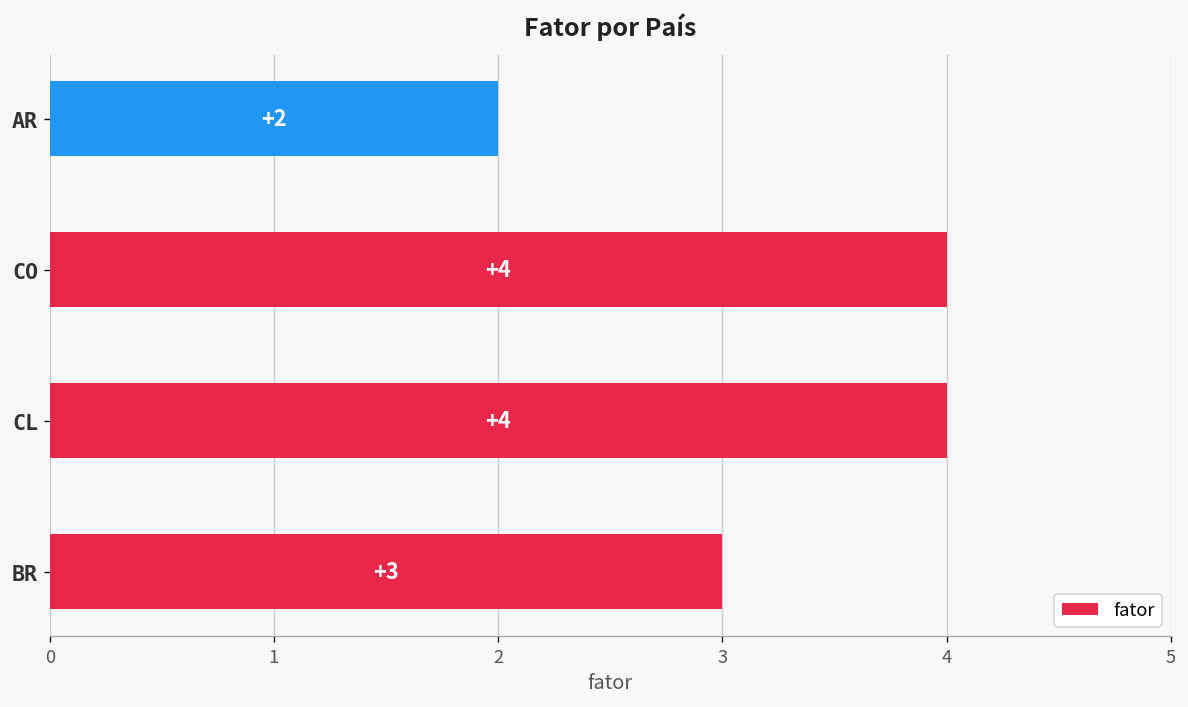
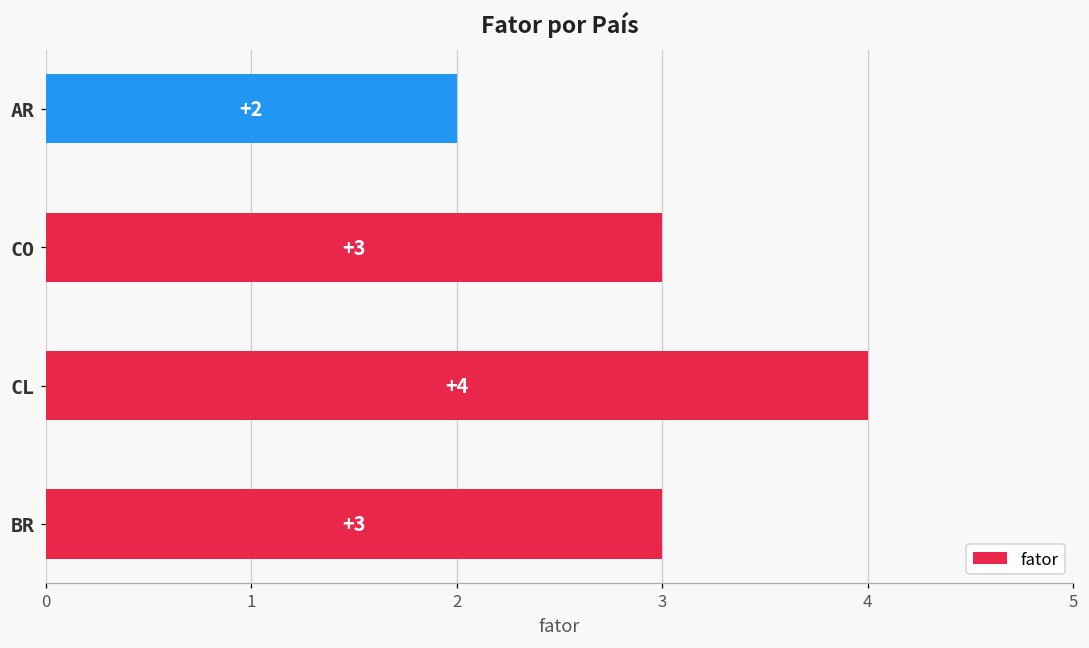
  {
    "AR": "+2",
-   "CO": "+4",
+   "CO": "+3",
    "CL": "+4",
    "BR": "+3"
  }
